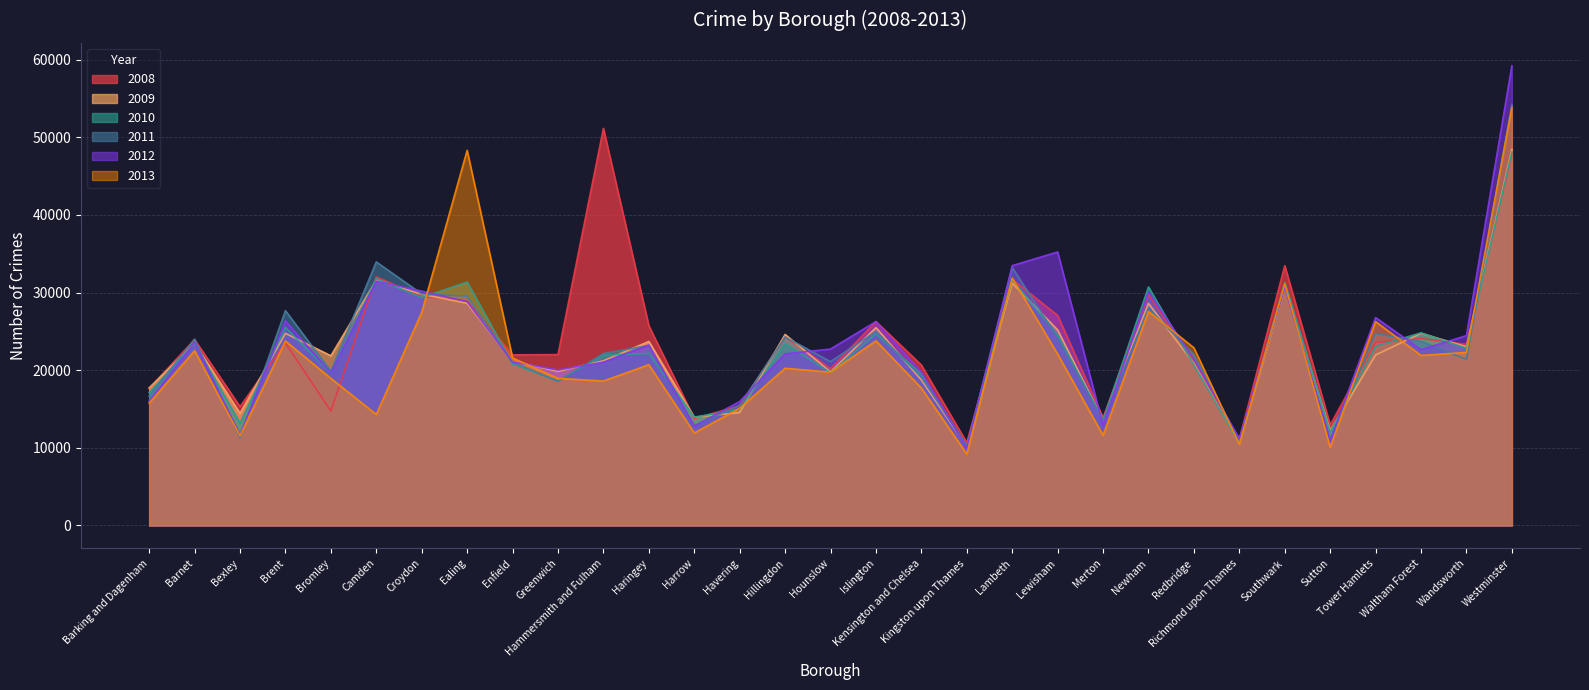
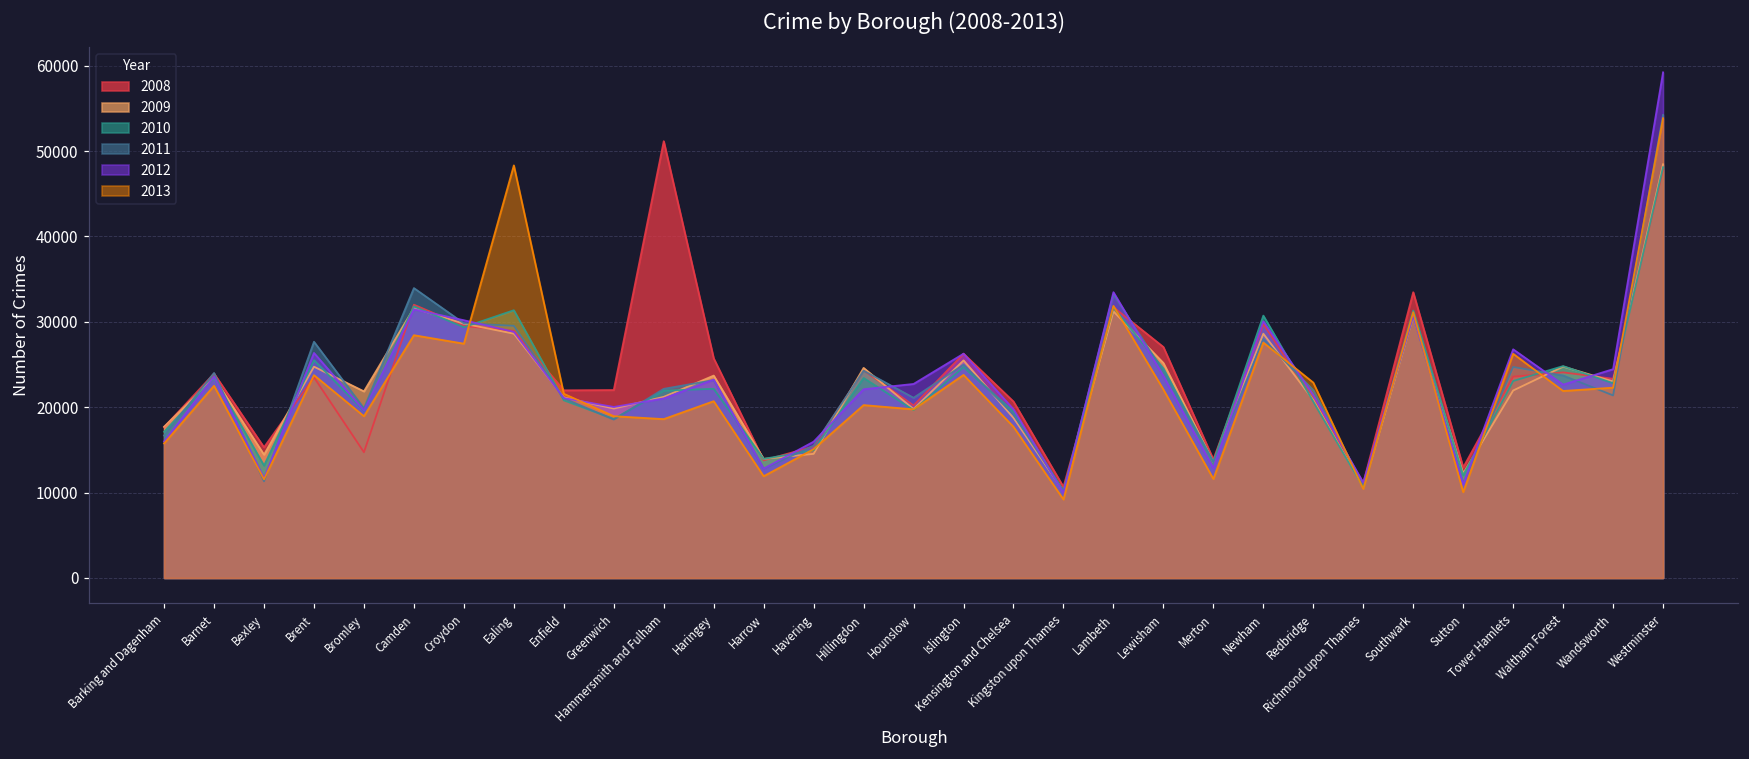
  {
    "2008": {
      "Bexley": 15000,
      "Bromley": 15000,
      "Enfield": 22000,
      "Greenwich": 22000,
      "Hammersmith and Fulham": 51000,
      "Haringey": 26000,
      "Hounslow": 20000,
      "Kensington and Chelsea": 21000,
      "Kingston upon Thames": 11000,
      "Lewisham": 27000,
      "Southwark": 33000,
      "Sutton": 13000,
      "Tower Hamlets": 24000,
      "Waltham Forest": 24000
    },
    "2009": {
      "Bexley": 14000,
      "Brent": 25000,
      "Bromley": 22000,
      "Haringey": 24000,
      "Havering": 15000,
      "Islington": 25000,
      "Kensington and Chelsea": 19000,
      "Lambeth": 31000,
      "Lewisham": 25000,
      "Newham": 29000,
      "Tower Hamlets": 22000,
      "Westminster": 48000
    },
    "2012": {
      "Brent": 26000,
      "Croydon": 30000,
      "Havering": 16000,
      "Hillingdon": 22000,
      "Hounslow": 23000,
-     "Lewisham": 35000,
+     "Lewisham": 24000,
      "Merton": 13000,
      "Redbridge": 21000,
      "Tower Hamlets": 27000,
      "Waltham Forest": 23000,
      "Wandsworth": 24000,
      "Westminster": 59000
    },
    "2013": {
      "Barnet": 23000,
      "Bromley": 19000,
-     "Camden": 14000,
+     "Camden": 28000,
      "Croydon": 27000,
      "Ealing": 48000,
      "Enfield": 22000,
      "Hammersmith and Fulham": 19000,
      "Haringey": 21000,
      "Harrow": 12000,
      "Hillingdon": 20000,
      "Islington": 24000,
      "Kensington and Chelsea": 18000,
      "Kingston upon Thames": 9000,
      "Lewisham": 22000,
      "Merton": 12000,
      "Newham": 28000,
      "Redbridge": 23000,
      "Sutton": 10000,
      "Tower Hamlets": 26000,
      "Waltham Forest": 22000,
      "Wandsworth": 22000,
      "Westminster": 54000
    }
  }
